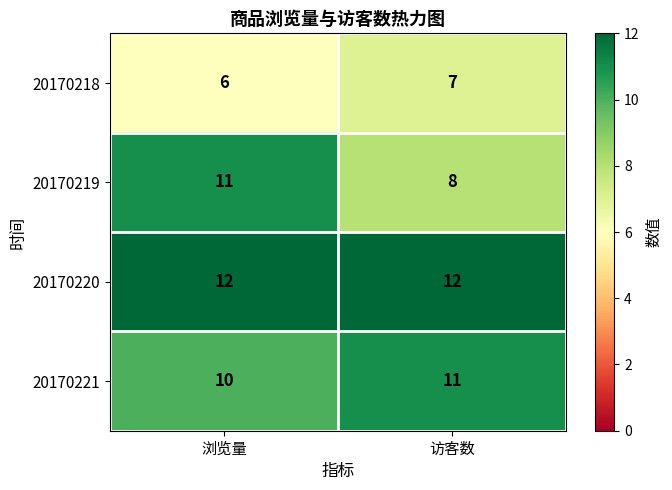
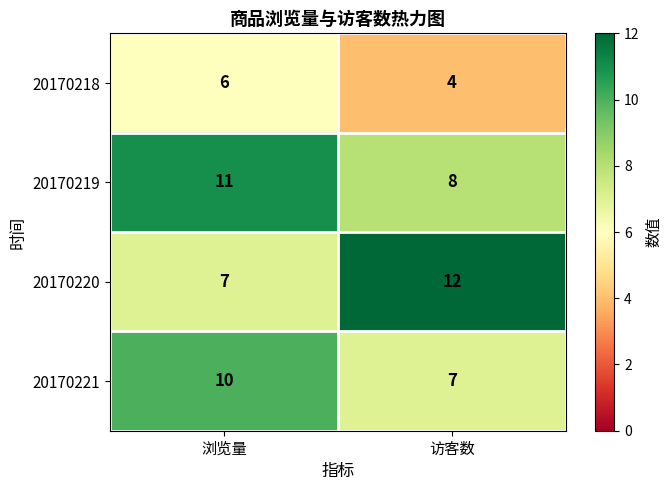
  {
    "20170218": {
      "浏览量": 6,
-     "访客数": 7
+     "访客数": 4
    },
    "20170219": {
      "浏览量": 11,
      "访客数": 8
    },
    "20170220": {
-     "浏览量": 12,
+     "浏览量": 7,
      "访客数": 12
    },
    "20170221": {
      "浏览量": 10,
-     "访客数": 11
+     "访客数": 7
    }
  }
